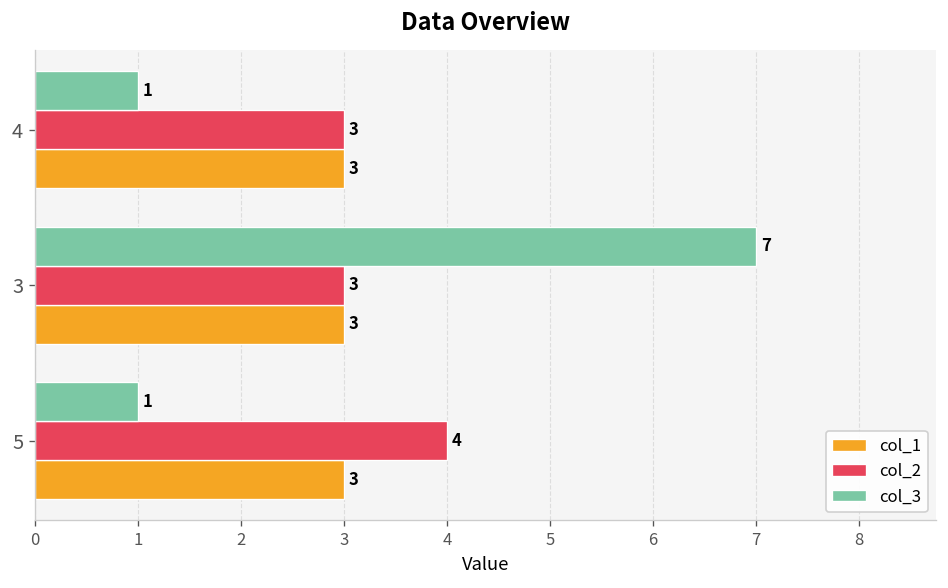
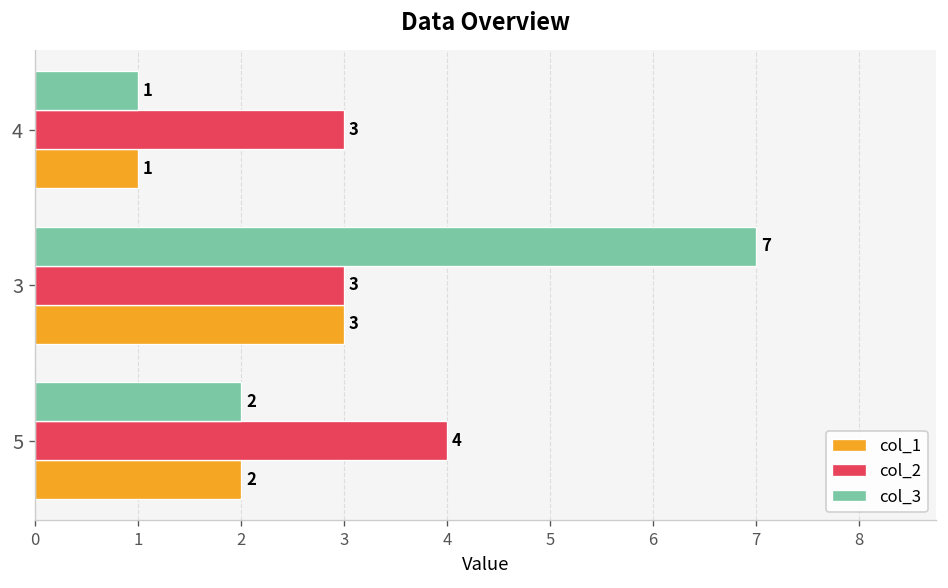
  {
    "col_1": {
-     "4": 3,
+     "4": 1,
      "3": 3,
-     "5": 3
+     "5": 2
    },
    "col_2": {
      "4": 3,
      "3": 3,
      "5": 4
    },
    "col_3": {
      "4": 1,
      "3": 7,
-     "5": 1
+     "5": 2
    }
  }
